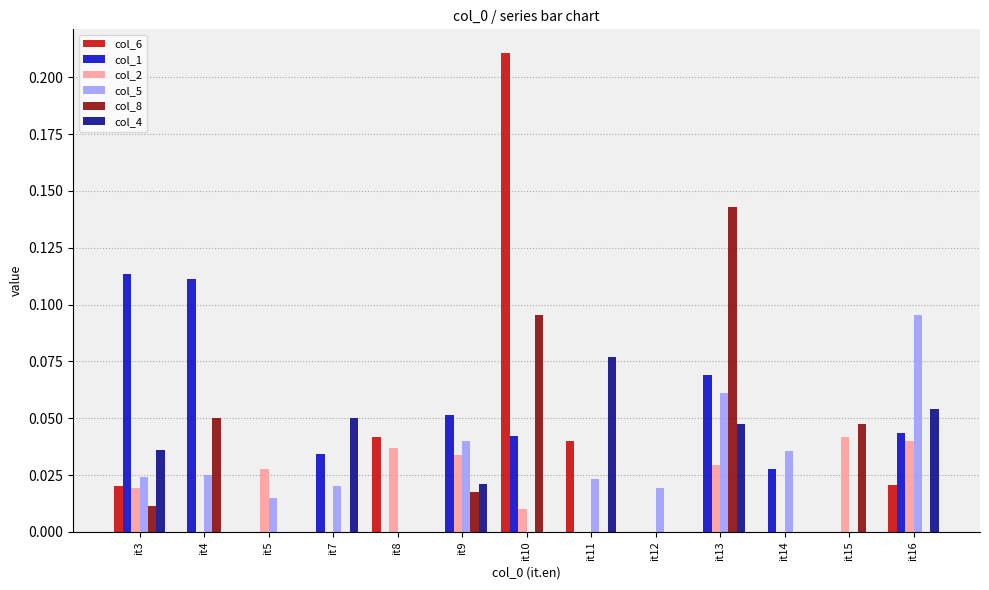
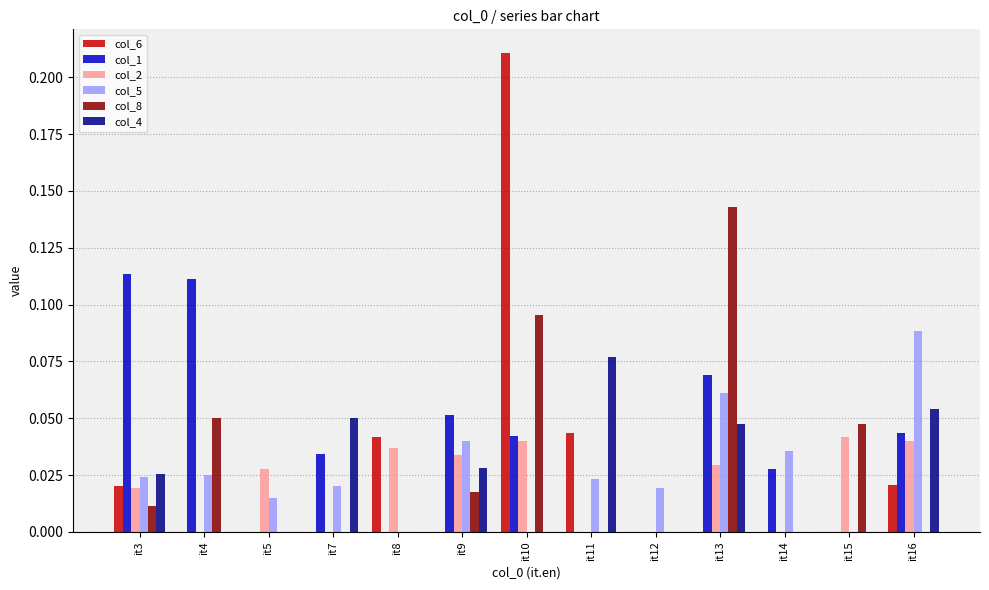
  {
    "col_6": {
      "it3": 0.020,
      "it4": 0.000,
      "it5": 0.000,
      "it7": 0.000,
      "it8": 0.042,
      "it9": 0.000,
      "it10": 0.211,
-     "it11": 0.040,
+     "it11": 0.043,
      "it12": 0.000,
      "it13": 0.000,
      "it14": 0.000,
      "it15": 0.000,
      "it16": 0.021
    },
    "col_1": {
      "it3": 0.114,
      "it4": 0.111,
      "it5": 0.000,
      "it7": 0.034,
      "it8": 0.000,
      "it9": 0.051,
      "it10": 0.042,
      "it11": 0.000,
      "it12": 0.000,
      "it13": 0.069,
      "it14": 0.028,
      "it15": 0.000,
      "it16": 0.043
    },
    "col_2": {
      "it3": 0.02,
      "it4": 0.00,
      "it5": 0.028,
      "it7": 0.00,
      "it8": 0.037,
      "it9": 0.034,
-     "it10": 0.01,
+     "it10": 0.04,
      "it11": 0.00,
      "it12": 0.00,
      "it13": 0.03,
      "it14": 0.00,
      "it15": 0.042,
      "it16": 0.04
    },
    "col_5": {
      "it3": 0.024,
      "it4": 0.025,
      "it5": 0.015,
      "it7": 0.020,
      "it8": 0.000,
      "it9": 0.040,
      "it10": 0.000,
      "it11": 0.023,
      "it12": 0.019,
      "it13": 0.061,
      "it14": 0.036,
      "it15": 0.000,
-     "it16": 0.095
+     "it16": 0.088
    },
    "col_8": {
      "it3": 0.011,
      "it4": 0.050,
      "it5": 0.000,
      "it7": 0.000,
      "it8": 0.000,
      "it9": 0.018,
      "it10": 0.095,
      "it11": 0.000,
      "it12": 0.000,
      "it13": 0.143,
      "it14": 0.000,
      "it15": 0.048,
      "it16": 0.000
    },
    "col_4": {
-     "it3": 0.036,
+     "it3": 0.026,
      "it4": 0.000,
      "it5": 0.000,
      "it7": 0.050,
      "it8": 0.000,
-     "it9": 0.021,
+     "it9": 0.028,
      "it10": 0.000,
      "it11": 0.077,
      "it12": 0.000,
      "it13": 0.048,
      "it14": 0.000,
      "it15": 0.000,
      "it16": 0.054
    }
  }
